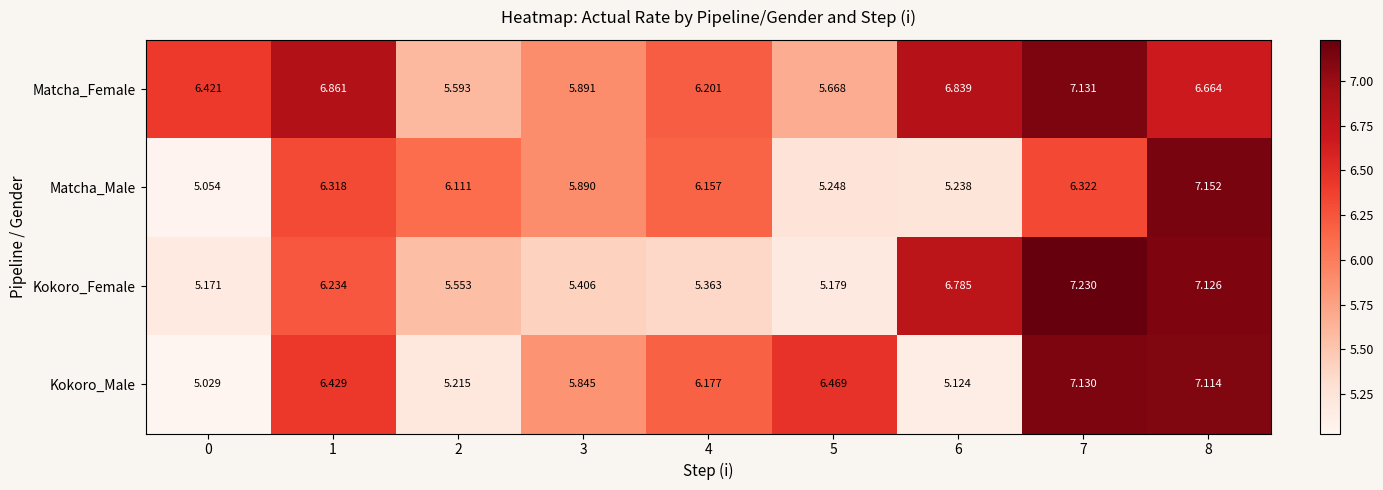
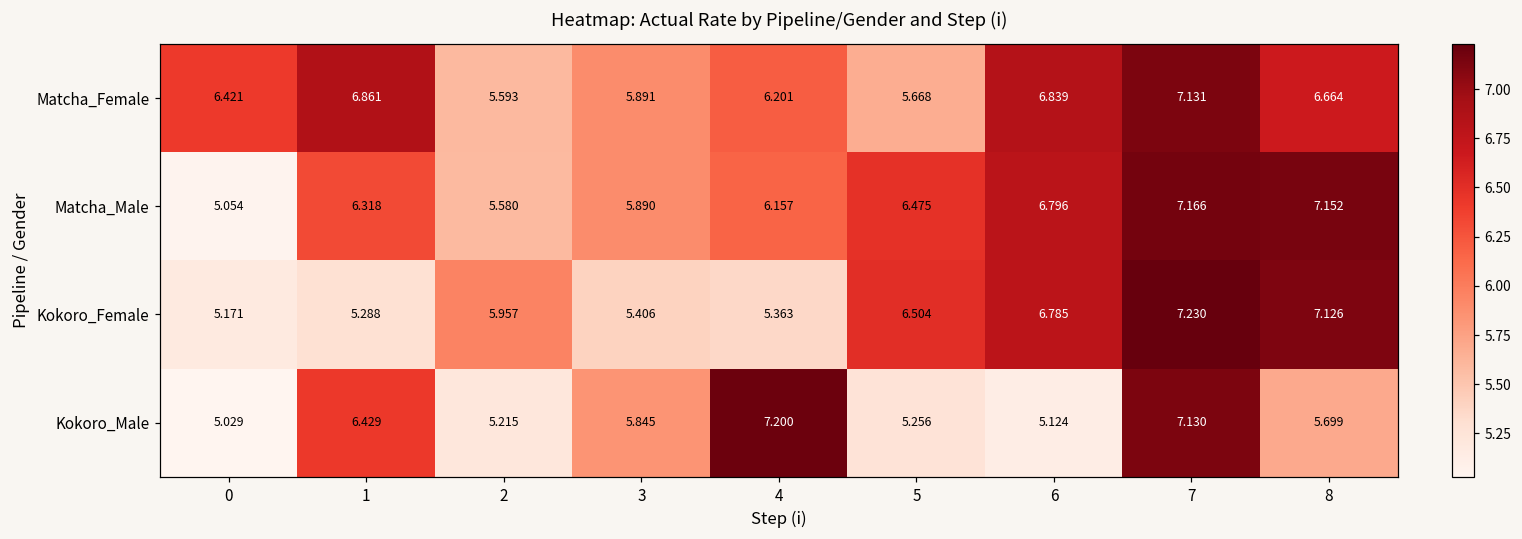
  {
    "Matcha_Female": {
      "0": 6.421,
      "1": 6.861,
      "2": 5.593,
      "3": 5.891,
      "4": 6.201,
      "5": 5.668,
      "6": 6.839,
      "7": 7.131,
      "8": 6.664
    },
    "Matcha_Male": {
      "0": 5.054,
      "1": 6.318,
-     "2": 6.111,
+     "2": 5.580,
      "3": 5.890,
      "4": 6.157,
-     "5": 5.248,
-     "6": 5.238,
-     "7": 6.322,
+     "5": 6.475,
+     "6": 6.796,
+     "7": 7.166,
      "8": 7.152
    },
    "Kokoro_Female": {
      "0": 5.171,
-     "1": 6.234,
-     "2": 5.553,
+     "1": 5.288,
+     "2": 5.957,
      "3": 5.406,
      "4": 5.363,
-     "5": 5.179,
+     "5": 6.504,
      "6": 6.785,
      "7": 7.230,
      "8": 7.126
    },
    "Kokoro_Male": {
      "0": 5.029,
      "1": 6.429,
      "2": 5.215,
      "3": 5.845,
-     "4": 6.177,
-     "5": 6.469,
+     "4": 7.200,
+     "5": 5.256,
      "6": 5.124,
      "7": 7.130,
-     "8": 7.114
+     "8": 5.699
    }
  }
